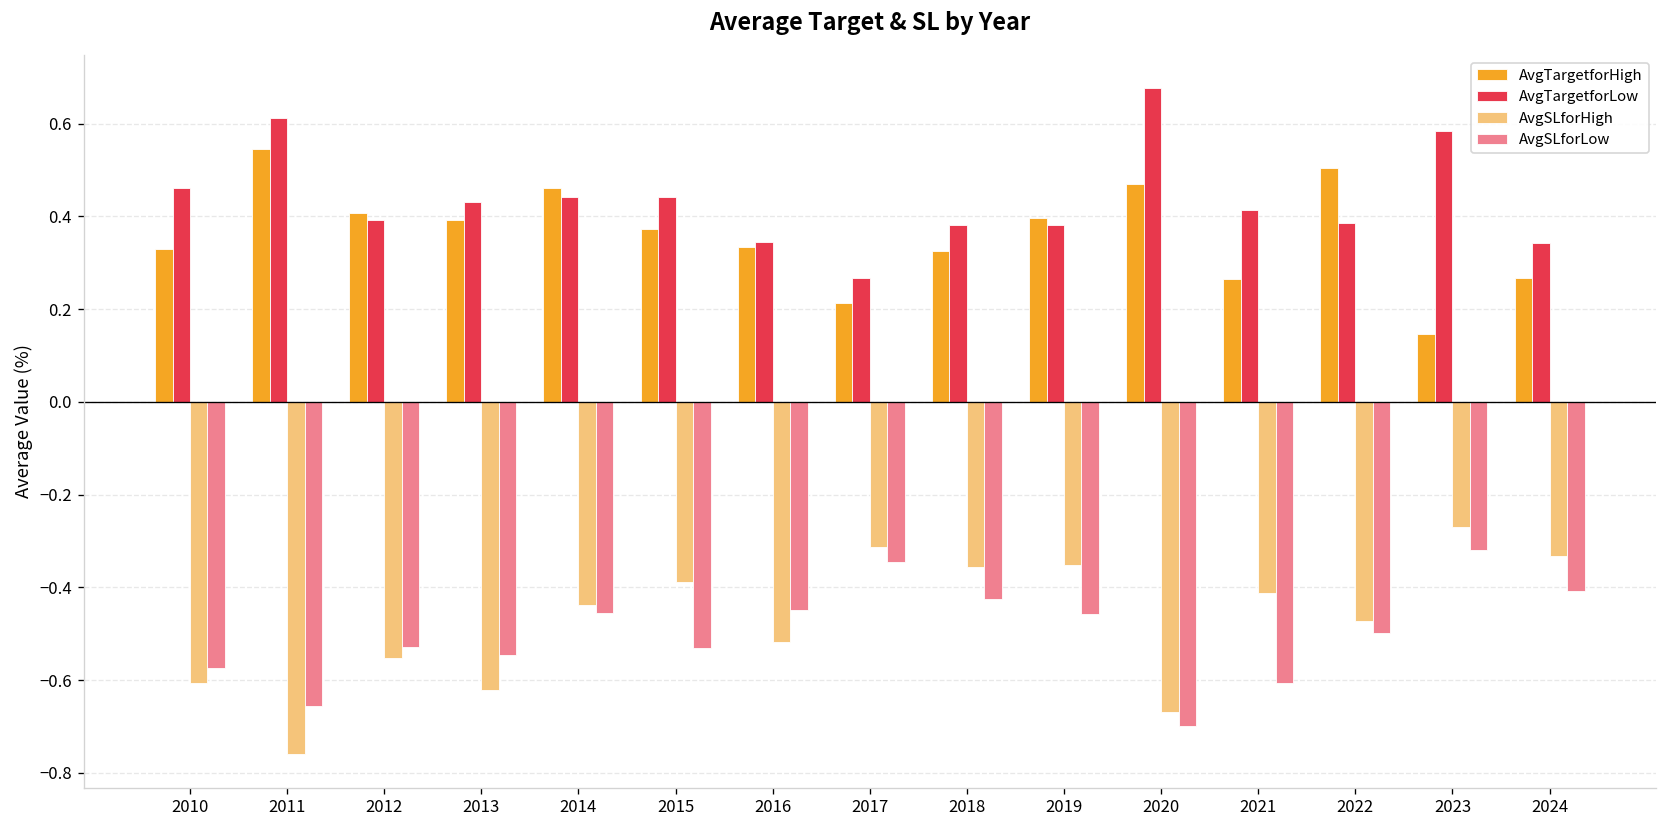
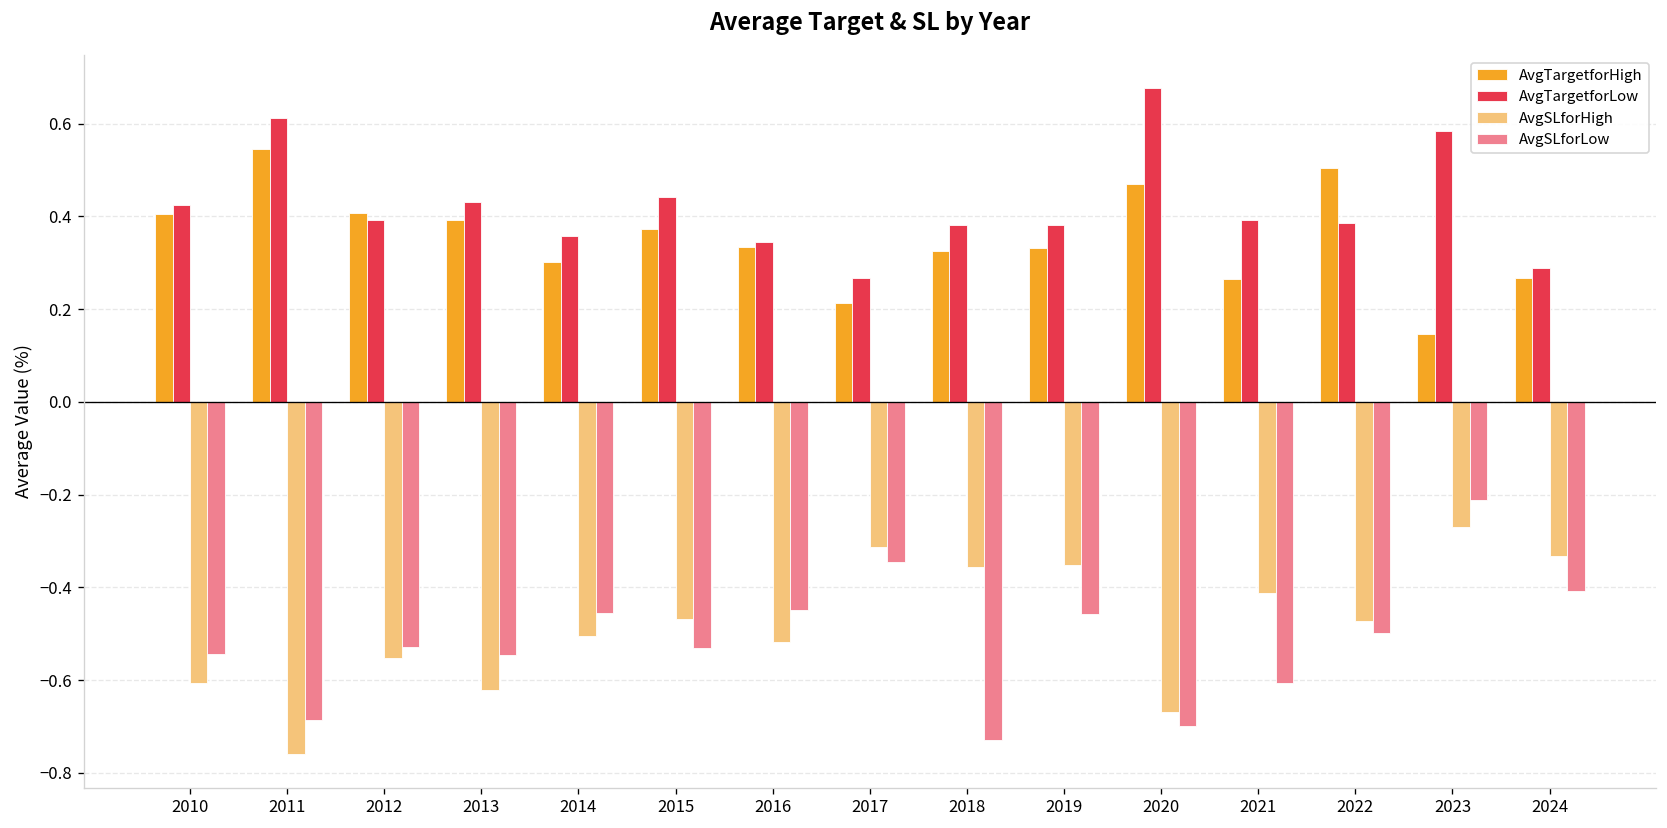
  {
    "AvgTargetforHigh": {
-     "2010": 0.33,
+     "2010": 0.40,
      "2011": 0.55,
      "2012": 0.41,
      "2013": 0.39,
-     "2014": 0.46,
+     "2014": 0.30,
      "2015": 0.37,
      "2016": 0.33,
      "2017": 0.21,
      "2018": 0.33,
-     "2019": 0.40,
+     "2019": 0.33,
      "2020": 0.47,
      "2021": 0.26,
      "2022": 0.51,
      "2023": 0.15,
      "2024": 0.27
    },
    "AvgTargetforLow": {
-     "2010": 0.46,
+     "2010": 0.42,
      "2011": 0.61,
      "2012": 0.39,
      "2013": 0.43,
-     "2014": 0.44,
+     "2014": 0.36,
      "2015": 0.44,
      "2016": 0.34,
      "2017": 0.27,
      "2018": 0.38,
      "2019": 0.38,
      "2020": 0.68,
-     "2021": 0.41,
+     "2021": 0.39,
      "2022": 0.39,
      "2023": 0.58,
-     "2024": 0.34
+     "2024": 0.29
    },
    "AvgSLforHigh": {
      "2010": -0.61,
      "2011": -0.76,
      "2012": -0.55,
      "2013": -0.62,
-     "2014": -0.44,
-     "2015": -0.39,
+     "2014": -0.51,
+     "2015": -0.47,
      "2016": -0.52,
      "2017": -0.31,
      "2018": -0.36,
      "2019": -0.35,
      "2020": -0.67,
      "2021": -0.41,
      "2022": -0.47,
      "2023": -0.27,
      "2024": -0.33
    },
    "AvgSLforLow": {
-     "2010": -0.57,
-     "2011": -0.66,
+     "2010": -0.54,
+     "2011": -0.69,
      "2012": -0.53,
      "2013": -0.55,
      "2014": -0.46,
      "2015": -0.53,
      "2016": -0.45,
      "2017": -0.35,
-     "2018": -0.43,
+     "2018": -0.73,
      "2019": -0.46,
      "2020": -0.70,
      "2021": -0.61,
      "2022": -0.50,
-     "2023": -0.32,
+     "2023": -0.21,
      "2024": -0.41
    }
  }
